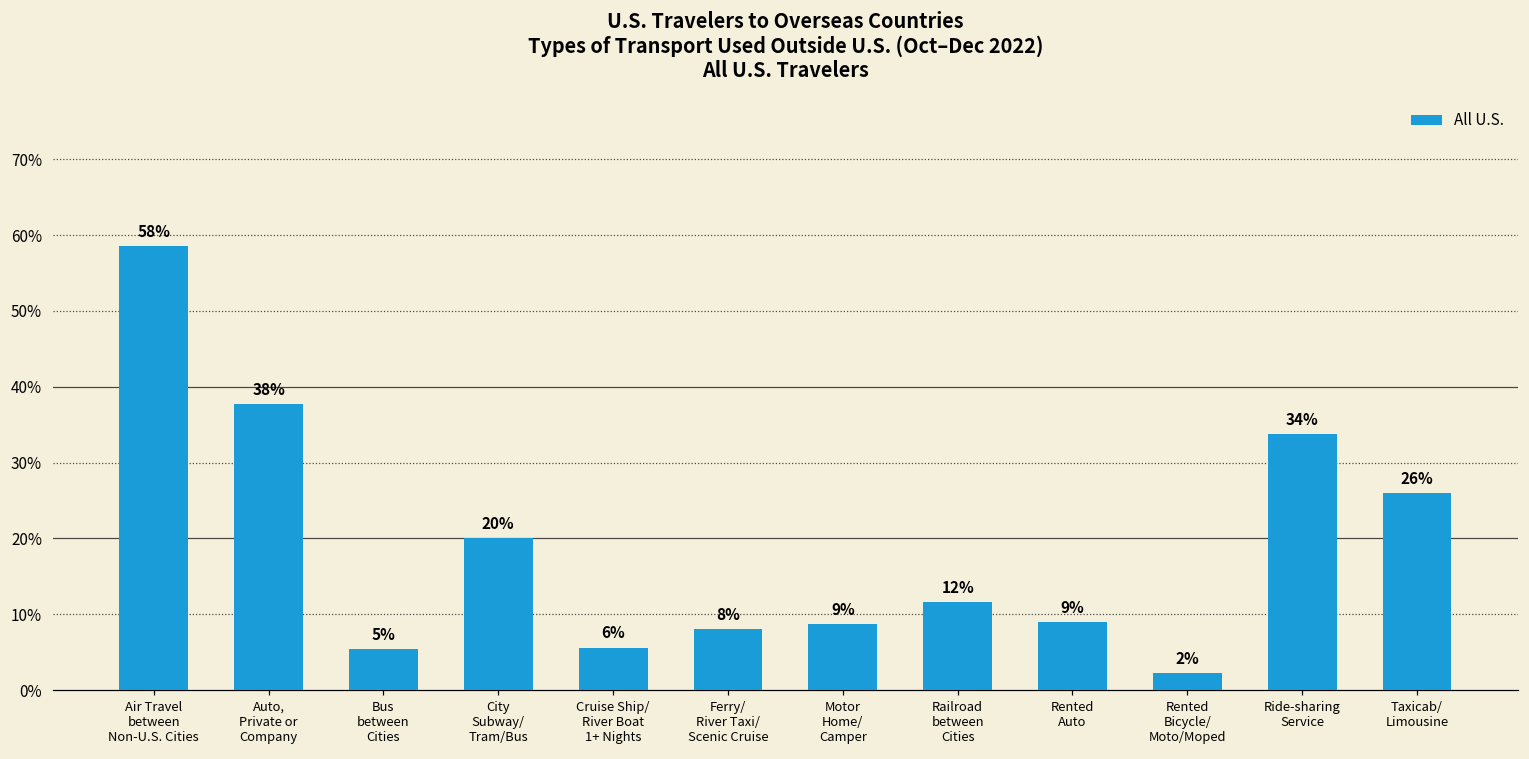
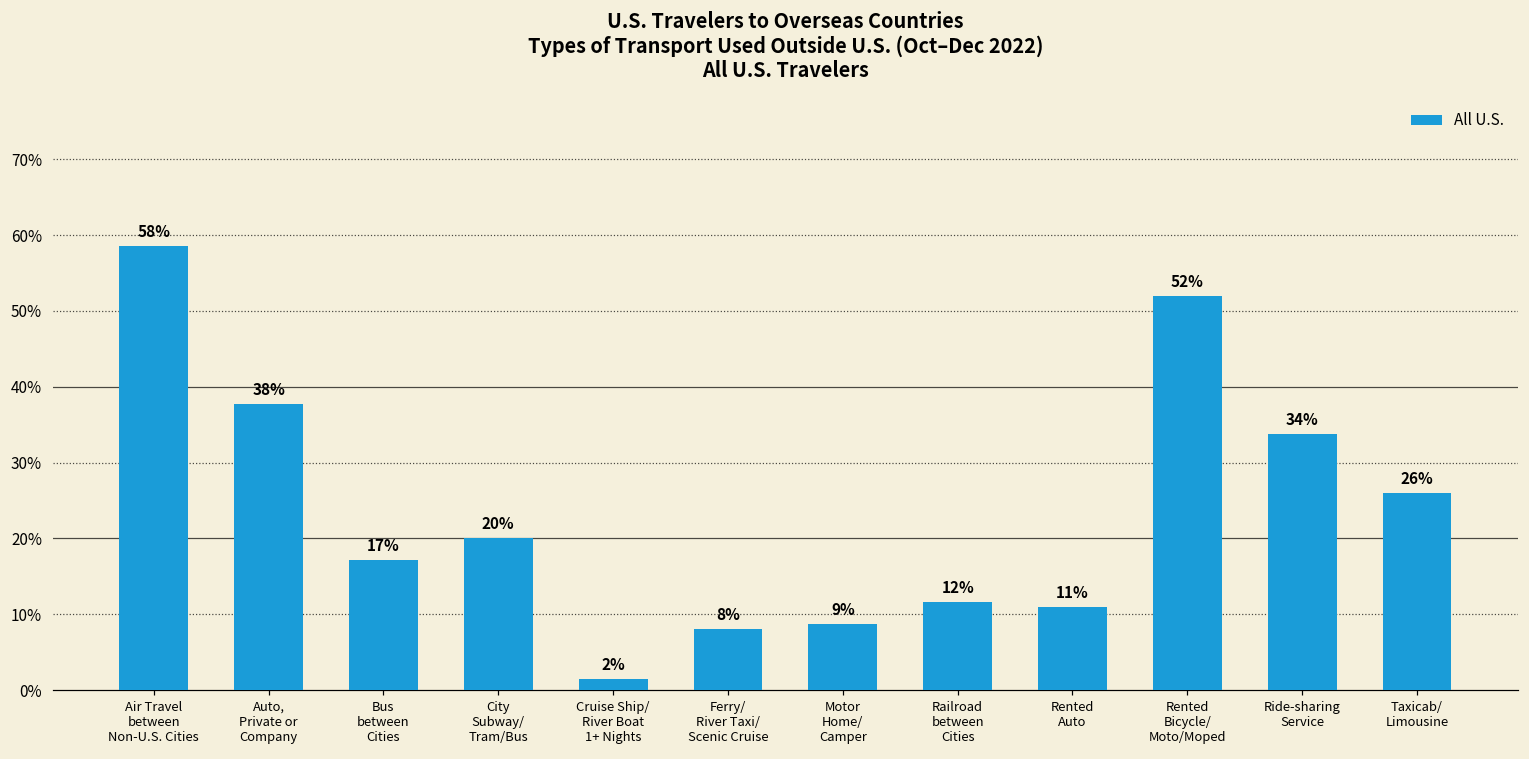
  {
    "Air Travel between Non-U.S. Cities": "58%",
    "Auto, Private or Company": "38%",
-   "Bus between Cities": "5%",
+   "Bus between Cities": "17%",
    "City Subway/ Tram/Bus": "20%",
-   "Cruise Ship/ River Boat 1+ Nights": "6%",
+   "Cruise Ship/ River Boat 1+ Nights": "2%",
    "Ferry/ River Taxi/ Scenic Cruise": "8%",
    "Motor Home/ Camper": "9%",
    "Railroad between Cities": "12%",
-   "Rented Auto": "9%",
-   "Rented Bicycle/ Moto/Moped": "2%",
+   "Rented Auto": "11%",
+   "Rented Bicycle/ Moto/Moped": "52%",
    "Ride-sharing Service": "34%",
    "Taxicab/ Limousine": "26%"
  }
